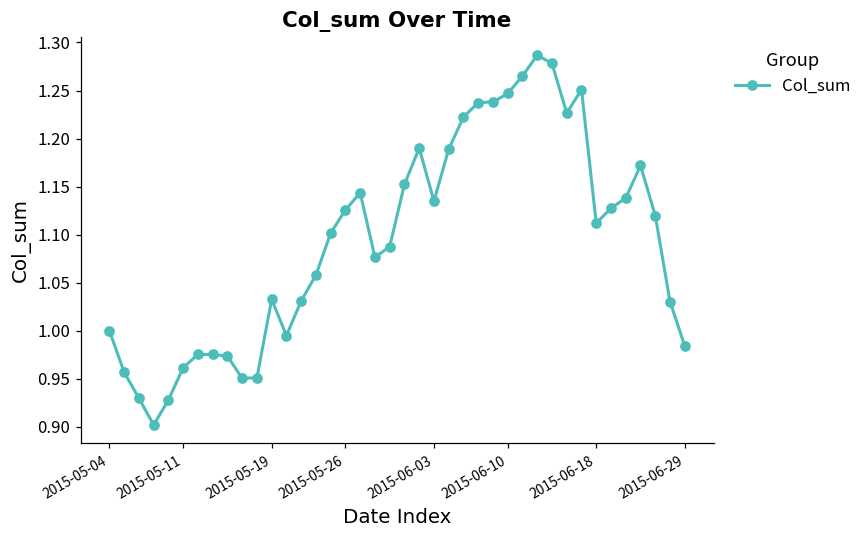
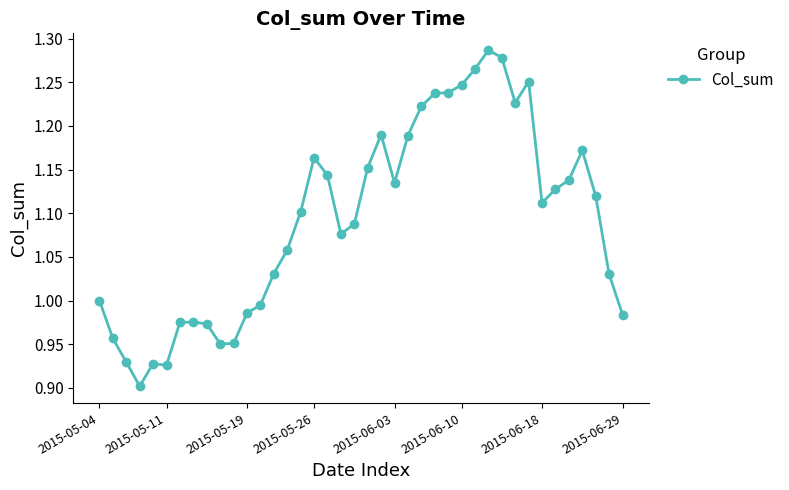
  {
    "2015-05-04": 1.00,
-   "2015-05-11": 0.96,
-   "2015-05-19": 1.03,
-   "2015-05-26": 1.13,
+   "2015-05-11": 0.93,
+   "2015-05-19": 0.99,
+   "2015-05-26": 1.16,
    "2015-06-03": 1.13,
    "2015-06-10": 1.25,
    "2015-06-18": 1.11,
    "2015-06-29": 0.98
  }
